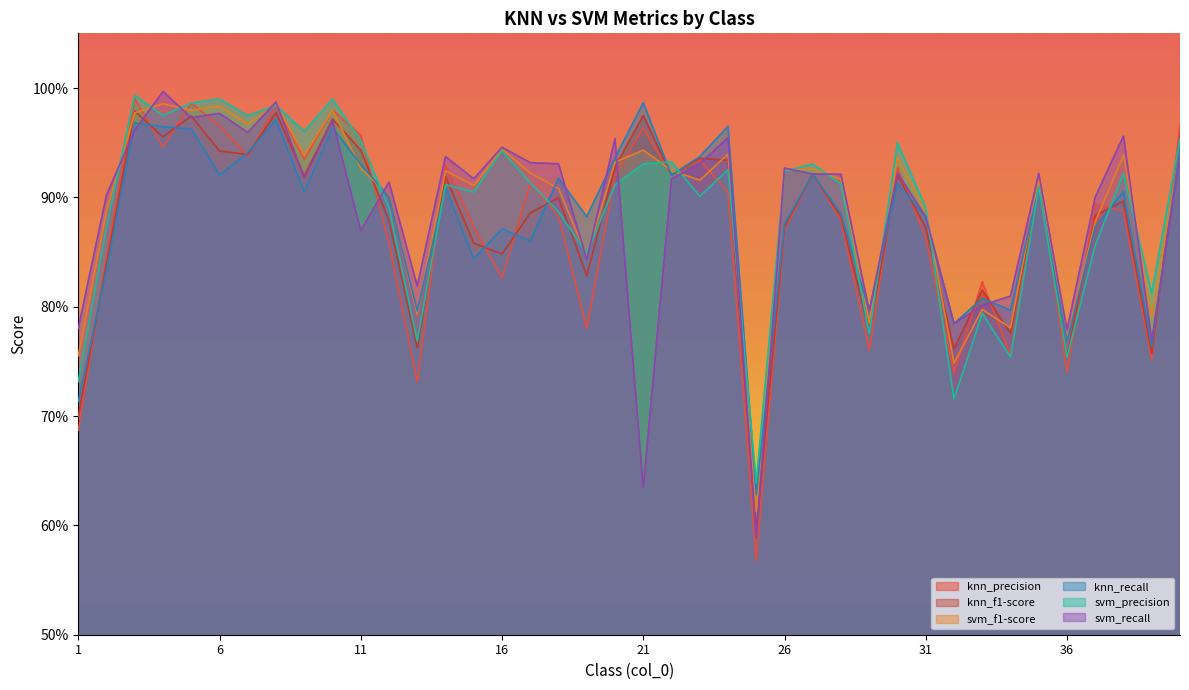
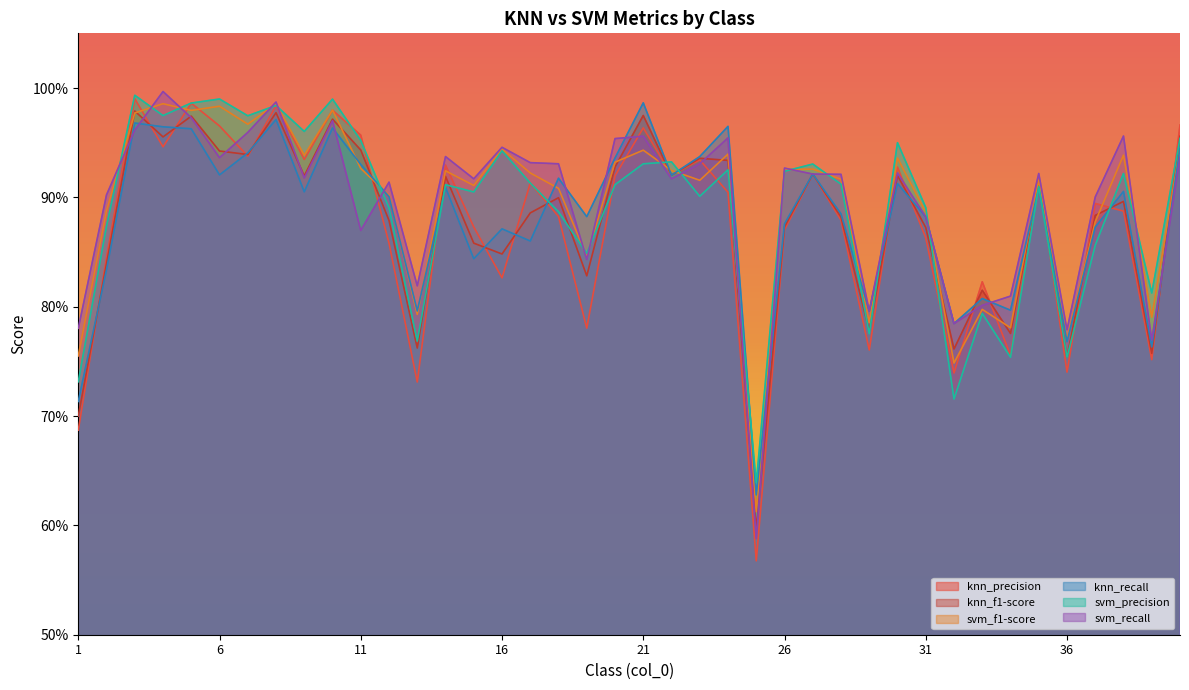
  {
    "svm_recall": {
      "1": "78.0%",
-     "6": "97.7%",
+     "6": "93.6%",
      "11": "87.0%",
-     "21": "63.4%",
+     "21": "95.6%",
      "36": "77.9%"
    }
  }
